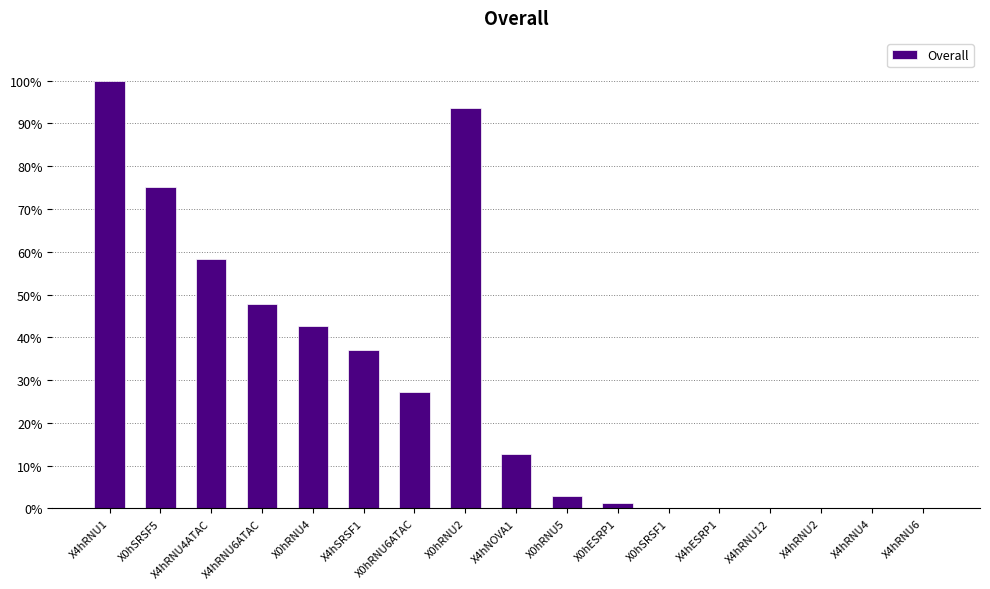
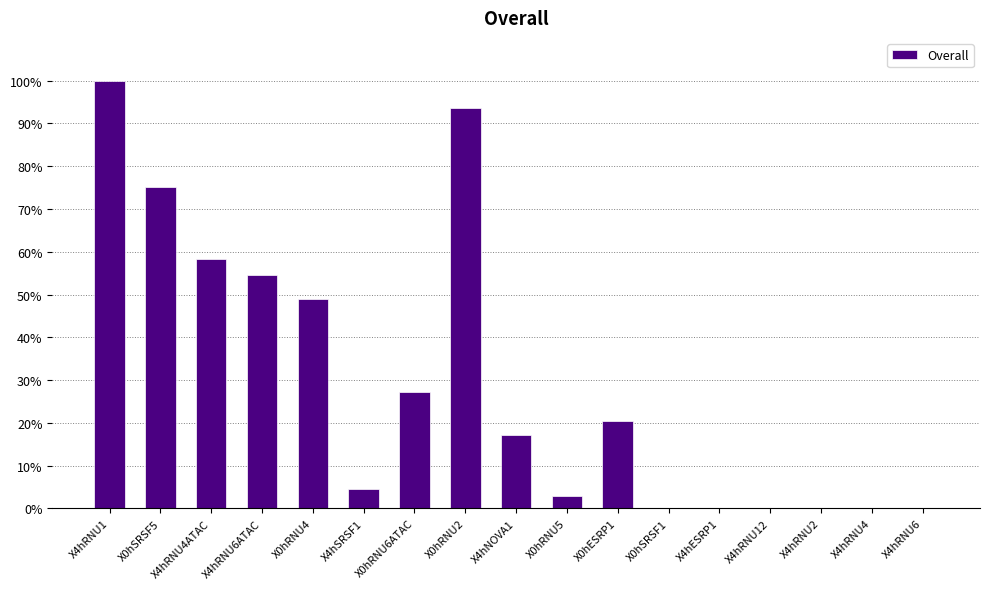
  {
    "X4hRNU1": "100%",
    "X0hSRSF5": "75%",
    "X4hRNU4ATAC": "58%",
-   "X4hRNU6ATAC": "48%",
-   "X0hRNU4": "43%",
-   "X4hSRSF1": "37%",
+   "X4hRNU6ATAC": "55%",
+   "X0hRNU4": "49%",
+   "X4hSRSF1": "5%",
    "X0hRNU6ATAC": "27%",
    "X0hRNU2": "94%",
-   "X4hNOVA1": "13%",
+   "X4hNOVA1": "17%",
    "X0hRNU5": "3%",
-   "X0hESRP1": "1%",
+   "X0hESRP1": "21%",
    "X0hSRSF1": "0%",
    "X4hESRP1": "0%",
    "X4hRNU12": "0%",
    "X4hRNU2": "0%",
    "X4hRNU4": "0%",
    "X4hRNU6": "0%"
  }
